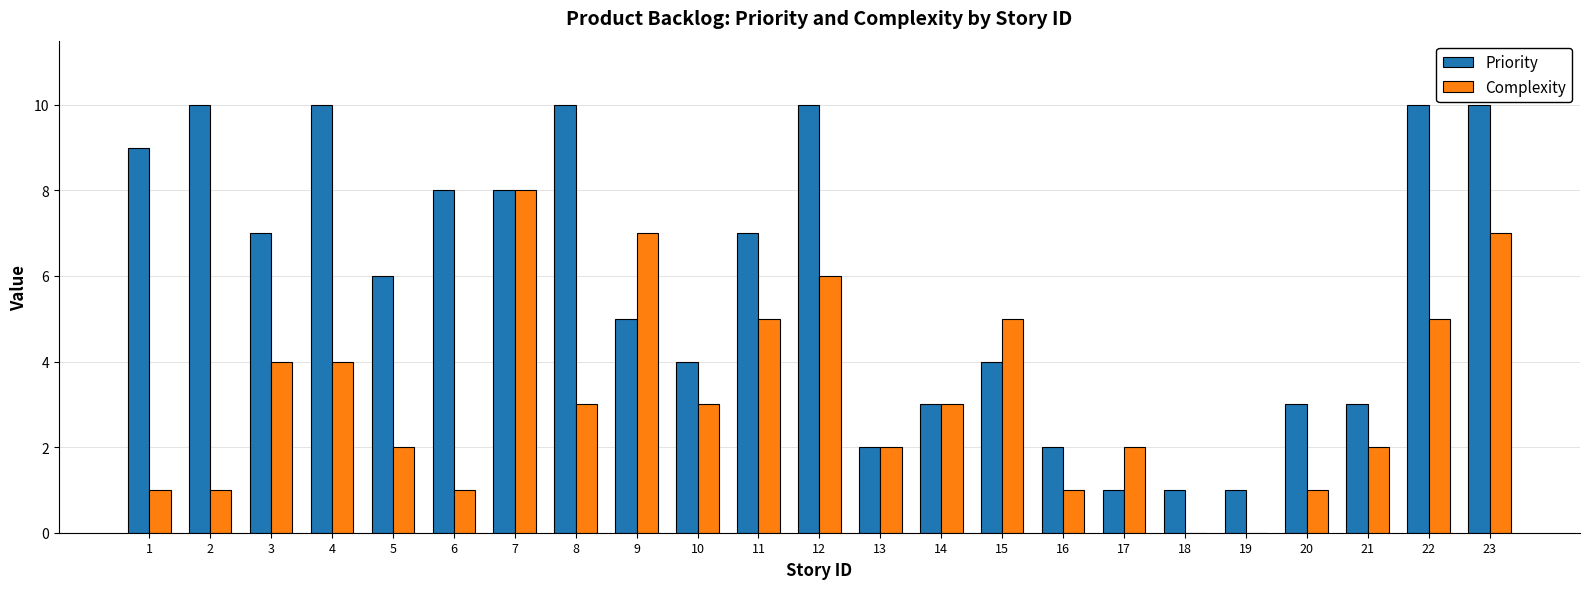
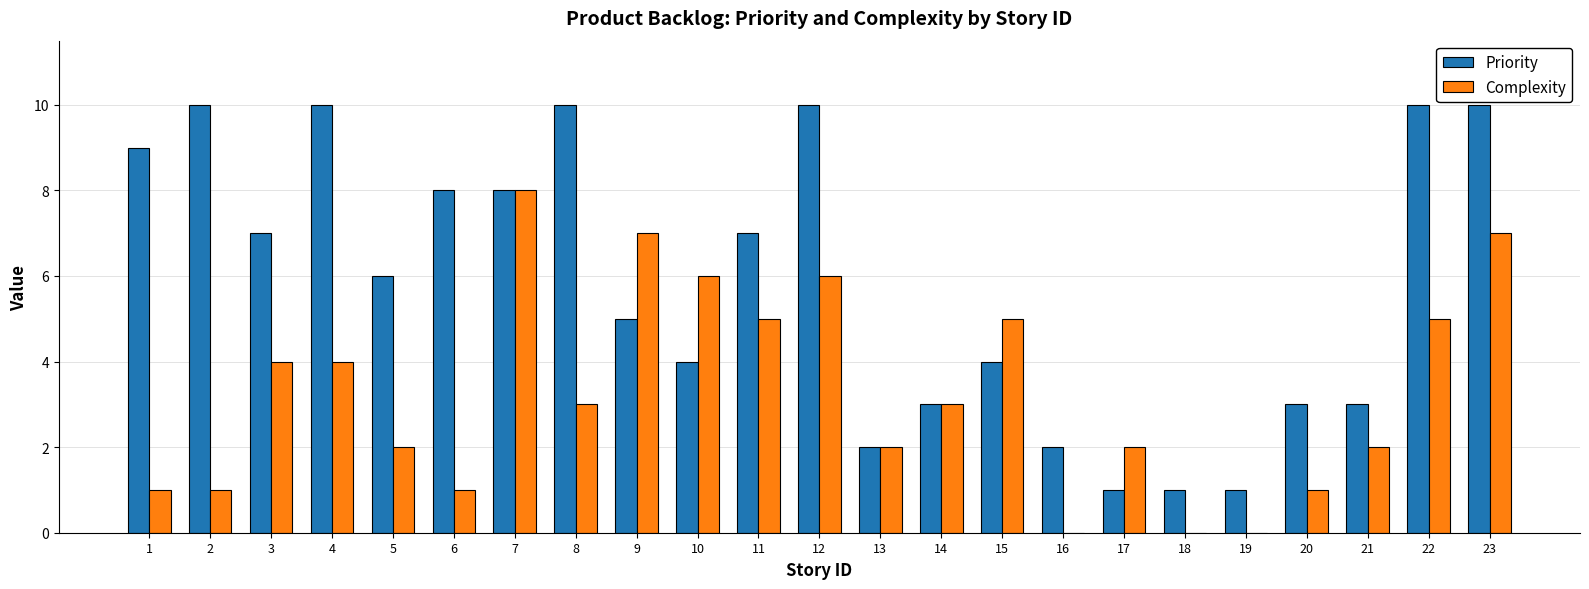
  {
    "Priority": {
      "1": 9,
      "2": 10,
      "3": 7,
      "4": 10,
      "5": 6,
      "6": 8,
      "7": 8,
      "8": 10,
      "9": 5,
      "10": 4,
      "11": 7,
      "12": 10,
      "13": 2,
      "14": 3,
      "15": 4,
      "16": 2,
      "17": 1,
      "18": 1,
      "19": 1,
      "20": 3,
      "21": 3,
      "22": 10,
      "23": 10
    },
    "Complexity": {
      "1": 1,
      "2": 1,
      "3": 4,
      "4": 4,
      "5": 2,
      "6": 1,
      "7": 8,
      "8": 3,
      "9": 7,
-     "10": 3,
+     "10": 6,
      "11": 5,
      "12": 6,
      "13": 2,
      "14": 3,
      "15": 5,
-     "16": 1,
+     "16": 0,
      "17": 2,
      "18": 0,
      "19": 0,
      "20": 1,
      "21": 2,
      "22": 5,
      "23": 7
    }
  }
